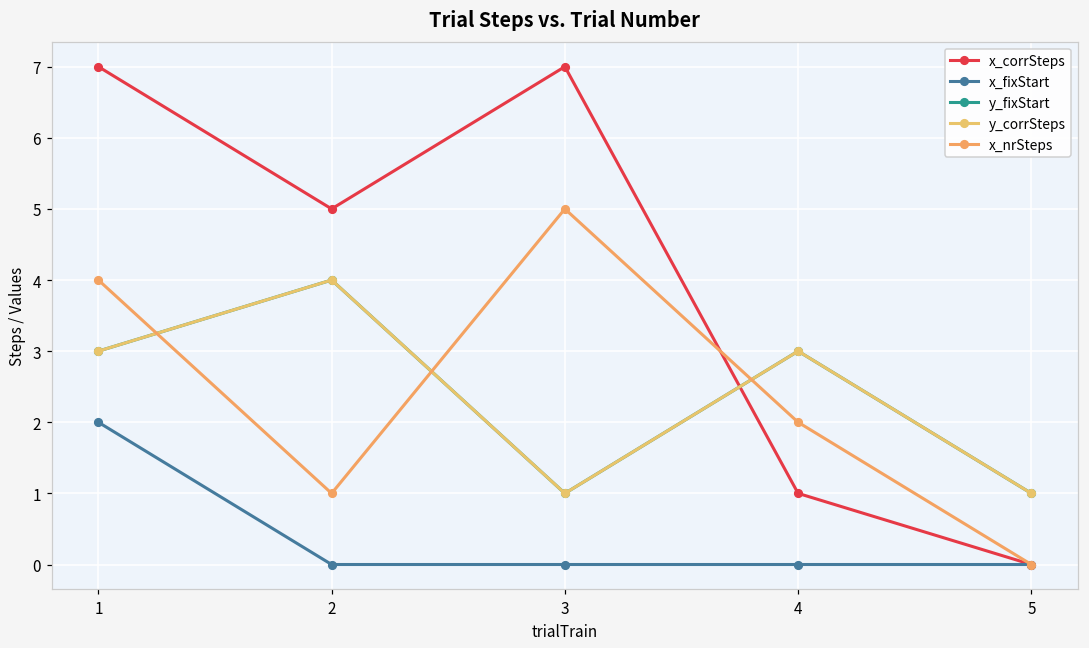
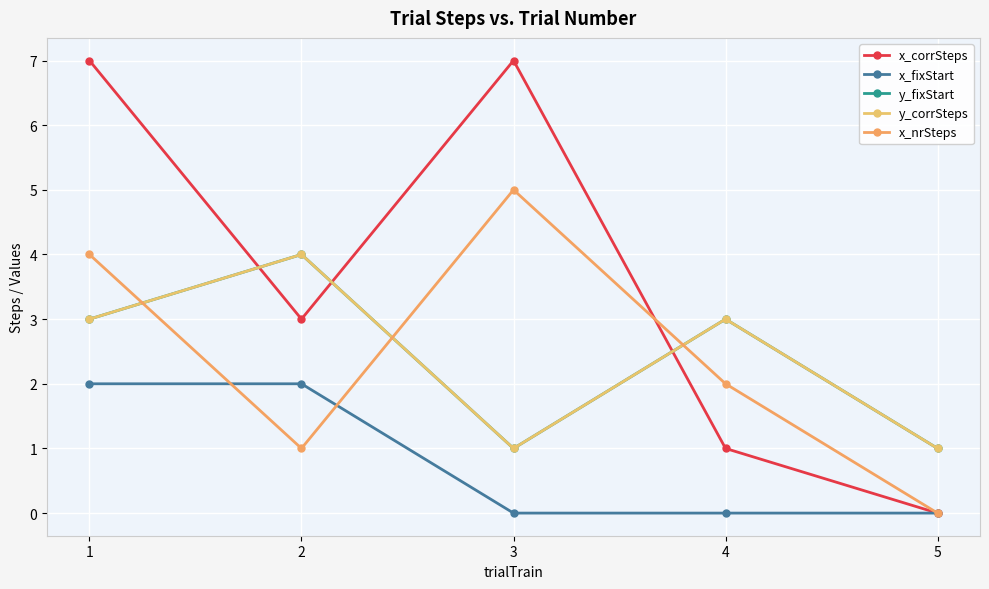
  {
    "x_corrSteps": {
      "1": 7,
-     "2": 5,
+     "2": 3,
      "3": 7,
      "4": 1
    },
    "x_fixStart": {
      "1": 2,
-     "2": 0,
+     "2": 2,
      "3": 0,
      "4": 0
    }
  }
